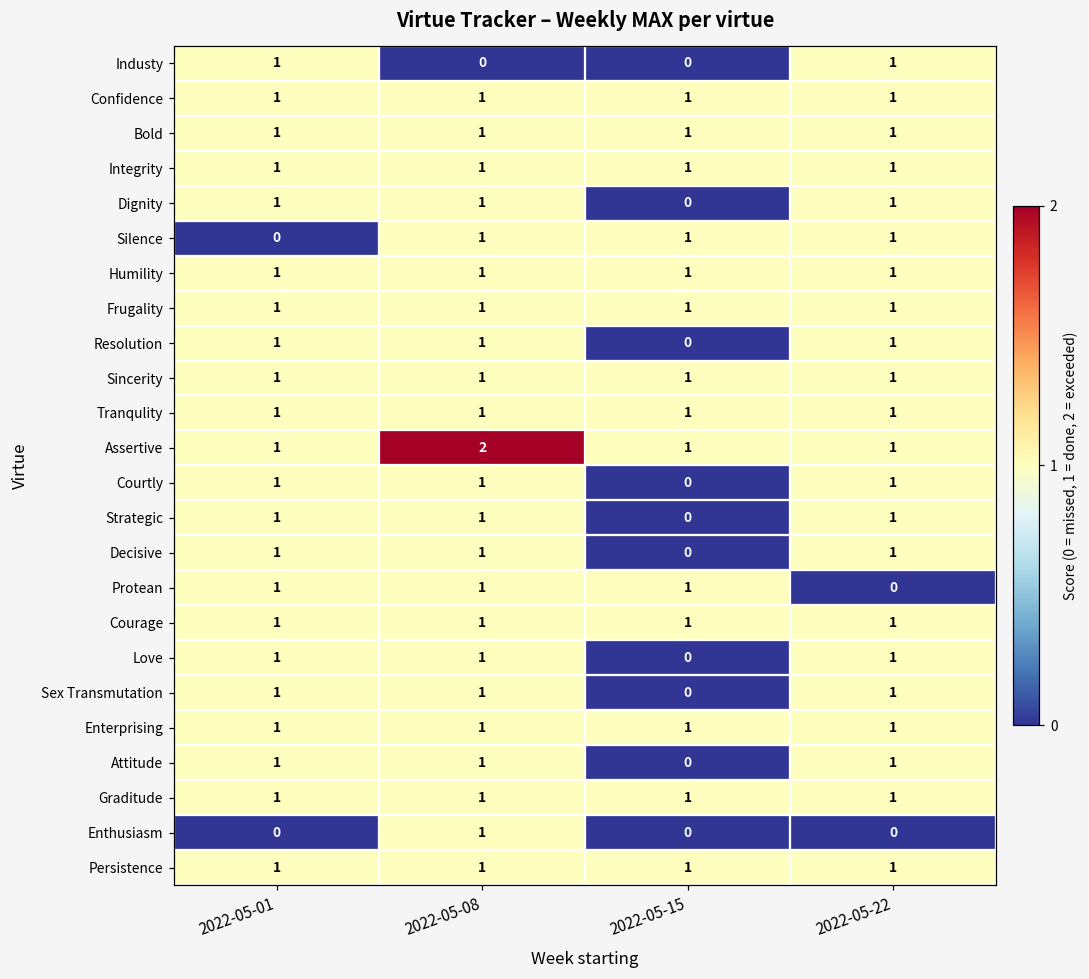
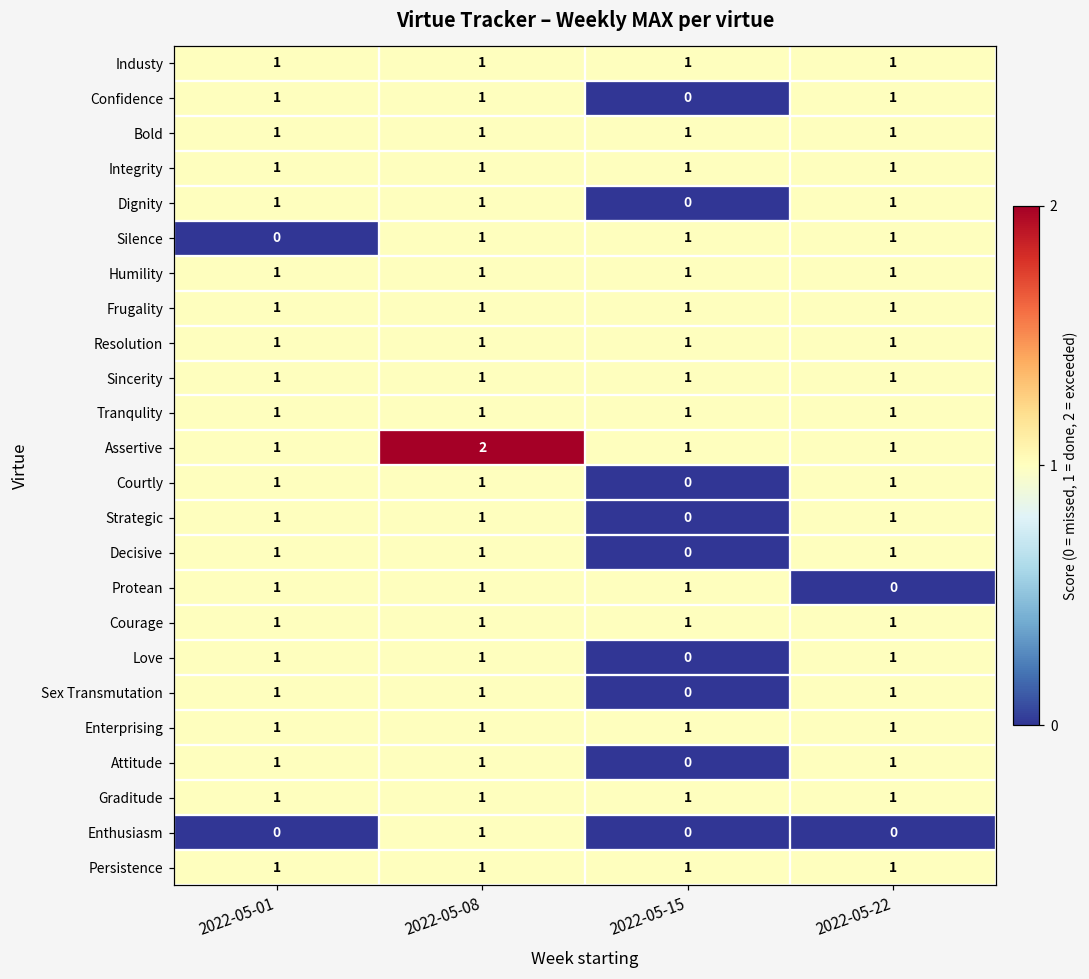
  {
    "Industy": {
      "2022-05-01": 1,
-     "2022-05-08": 0,
-     "2022-05-15": 0,
+     "2022-05-08": 1,
+     "2022-05-15": 1,
      "2022-05-22": 1
    },
    "Confidence": {
      "2022-05-01": 1,
      "2022-05-08": 1,
-     "2022-05-15": 1,
+     "2022-05-15": 0,
      "2022-05-22": 1
    },
    "Bold": {
      "2022-05-01": 1,
      "2022-05-08": 1,
      "2022-05-15": 1,
      "2022-05-22": 1
    },
    "Integrity": {
      "2022-05-01": 1,
      "2022-05-08": 1,
      "2022-05-15": 1,
      "2022-05-22": 1
    },
    "Dignity": {
      "2022-05-01": 1,
      "2022-05-08": 1,
      "2022-05-15": 0,
      "2022-05-22": 1
    },
    "Silence": {
      "2022-05-01": 0,
      "2022-05-08": 1,
      "2022-05-15": 1,
      "2022-05-22": 1
    },
    "Humility": {
      "2022-05-01": 1,
      "2022-05-08": 1,
      "2022-05-15": 1,
      "2022-05-22": 1
    },
    "Frugality": {
      "2022-05-01": 1,
      "2022-05-08": 1,
      "2022-05-15": 1,
      "2022-05-22": 1
    },
    "Resolution": {
      "2022-05-01": 1,
      "2022-05-08": 1,
-     "2022-05-15": 0,
+     "2022-05-15": 1,
      "2022-05-22": 1
    },
    "Sincerity": {
      "2022-05-01": 1,
      "2022-05-08": 1,
      "2022-05-15": 1,
      "2022-05-22": 1
    },
    "Tranqulity": {
      "2022-05-01": 1,
      "2022-05-08": 1,
      "2022-05-15": 1,
      "2022-05-22": 1
    },
    "Assertive": {
      "2022-05-01": 1,
      "2022-05-08": 2,
      "2022-05-15": 1,
      "2022-05-22": 1
    },
    "Courtly": {
      "2022-05-01": 1,
      "2022-05-08": 1,
      "2022-05-15": 0,
      "2022-05-22": 1
    },
    "Strategic": {
      "2022-05-01": 1,
      "2022-05-08": 1,
      "2022-05-15": 0,
      "2022-05-22": 1
    },
    "Decisive": {
      "2022-05-01": 1,
      "2022-05-08": 1,
      "2022-05-15": 0,
      "2022-05-22": 1
    },
    "Protean": {
      "2022-05-01": 1,
      "2022-05-08": 1,
      "2022-05-15": 1,
      "2022-05-22": 0
    },
    "Courage": {
      "2022-05-01": 1,
      "2022-05-08": 1,
      "2022-05-15": 1,
      "2022-05-22": 1
    },
    "Love": {
      "2022-05-01": 1,
      "2022-05-08": 1,
      "2022-05-15": 0,
      "2022-05-22": 1
    },
    "Sex Transmutation": {
      "2022-05-01": 1,
      "2022-05-08": 1,
      "2022-05-15": 0,
      "2022-05-22": 1
    },
    "Enterprising": {
      "2022-05-01": 1,
      "2022-05-08": 1,
      "2022-05-15": 1,
      "2022-05-22": 1
    },
    "Attitude": {
      "2022-05-01": 1,
      "2022-05-08": 1,
      "2022-05-15": 0,
      "2022-05-22": 1
    },
    "Graditude": {
      "2022-05-01": 1,
      "2022-05-08": 1,
      "2022-05-15": 1,
      "2022-05-22": 1
    },
    "Enthusiasm": {
      "2022-05-01": 0,
      "2022-05-08": 1,
      "2022-05-15": 0,
      "2022-05-22": 0
    },
    "Persistence": {
      "2022-05-01": 1,
      "2022-05-08": 1,
      "2022-05-15": 1,
      "2022-05-22": 1
    }
  }
